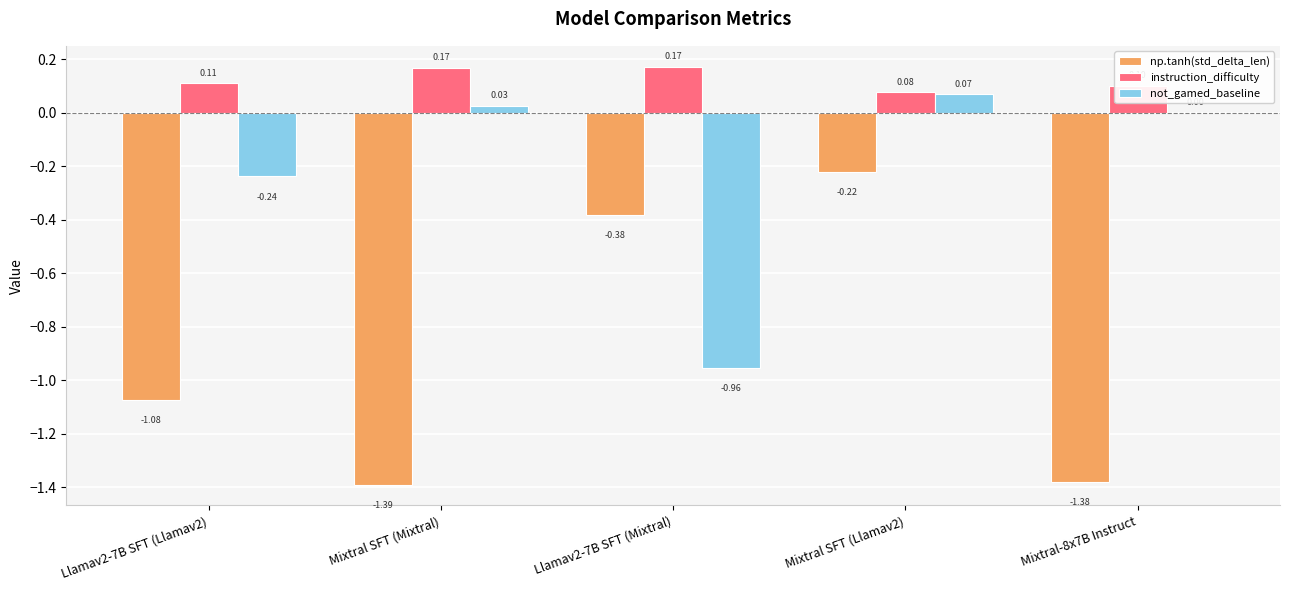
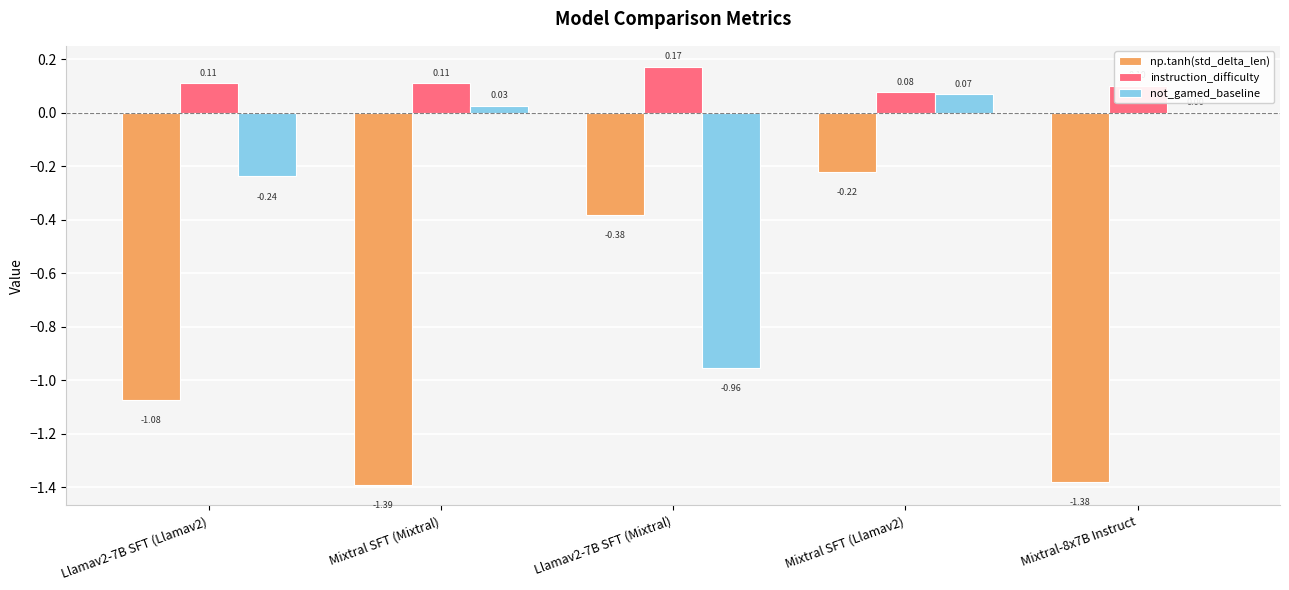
  {
    "np.tanh(std_delta_len)": {
      "Llamav2-7B SFT (Llamav2)": -1.08,
      "Mixtral SFT (Mixtral)": -1.39,
      "Llamav2-7B SFT (Mixtral)": -0.38,
      "Mixtral SFT (Llamav2)": -0.22,
      "Mixtral-8x7B Instruct": -1.38
    },
    "instruction_difficulty": {
      "Llamav2-7B SFT (Llamav2)": 0.11,
-     "Mixtral SFT (Mixtral)": 0.17,
+     "Mixtral SFT (Mixtral)": 0.11,
      "Llamav2-7B SFT (Mixtral)": 0.17,
      "Mixtral SFT (Llamav2)": 0.08
    },
    "not_gamed_baseline": {
      "Llamav2-7B SFT (Llamav2)": -0.24,
      "Mixtral SFT (Mixtral)": 0.03,
      "Llamav2-7B SFT (Mixtral)": -0.96,
      "Mixtral SFT (Llamav2)": 0.07
    }
  }
